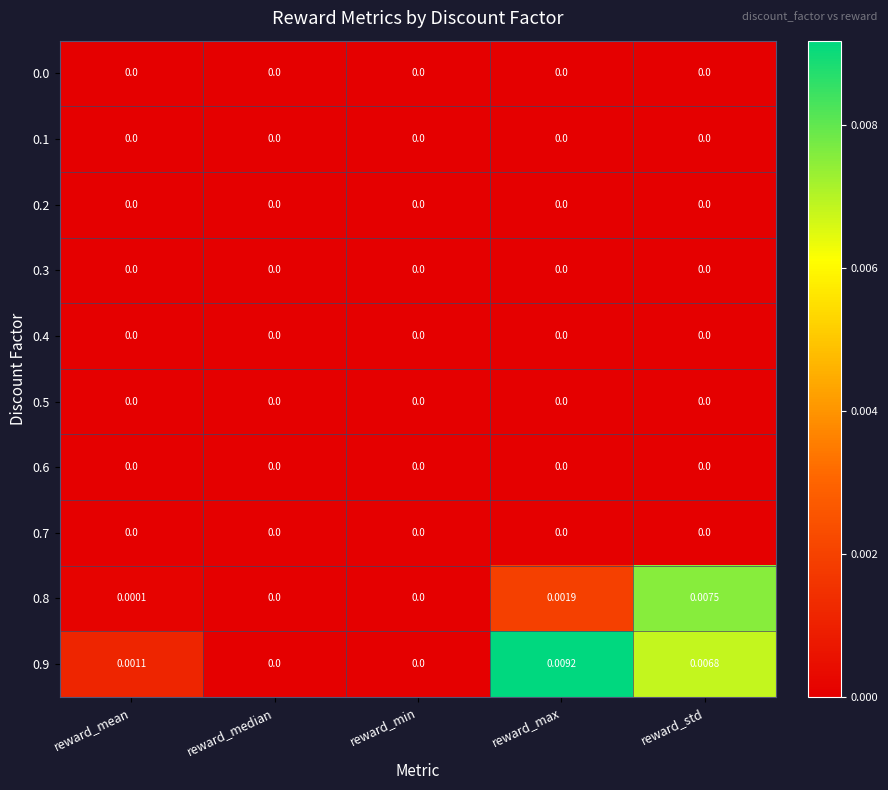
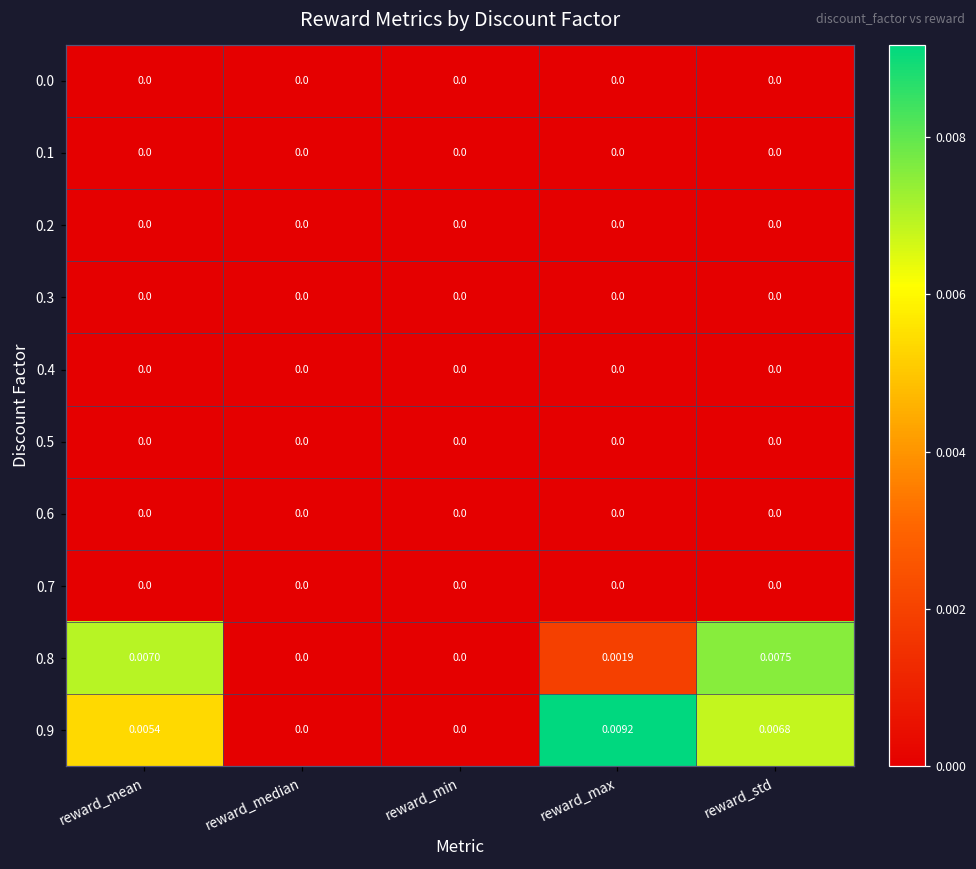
  {
    "0.0": {
      "reward_mean": 0.0,
      "reward_median": 0.0,
      "reward_min": 0.0,
      "reward_max": 0.0,
      "reward_std": 0.0
    },
    "0.1": {
      "reward_mean": 0.0,
      "reward_median": 0.0,
      "reward_min": 0.0,
      "reward_max": 0.0,
      "reward_std": 0.0
    },
    "0.2": {
      "reward_mean": 0.0,
      "reward_median": 0.0,
      "reward_min": 0.0,
      "reward_max": 0.0,
      "reward_std": 0.0
    },
    "0.3": {
      "reward_mean": 0.0,
      "reward_median": 0.0,
      "reward_min": 0.0,
      "reward_max": 0.0,
      "reward_std": 0.0
    },
    "0.4": {
      "reward_mean": 0.0,
      "reward_median": 0.0,
      "reward_min": 0.0,
      "reward_max": 0.0,
      "reward_std": 0.0
    },
    "0.5": {
      "reward_mean": 0.0,
      "reward_median": 0.0,
      "reward_min": 0.0,
      "reward_max": 0.0,
      "reward_std": 0.0
    },
    "0.6": {
      "reward_mean": 0.0,
      "reward_median": 0.0,
      "reward_min": 0.0,
      "reward_max": 0.0,
      "reward_std": 0.0
    },
    "0.7": {
      "reward_mean": 0.0,
      "reward_median": 0.0,
      "reward_min": 0.0,
      "reward_max": 0.0,
      "reward_std": 0.0
    },
    "0.8": {
-     "reward_mean": 0.0001,
+     "reward_mean": 0.0070,
      "reward_median": 0.0,
      "reward_min": 0.0,
      "reward_max": 0.0019,
      "reward_std": 0.0075
    },
    "0.9": {
-     "reward_mean": 0.0011,
+     "reward_mean": 0.0054,
      "reward_median": 0.0,
      "reward_min": 0.0,
      "reward_max": 0.0092,
      "reward_std": 0.0068
    }
  }
